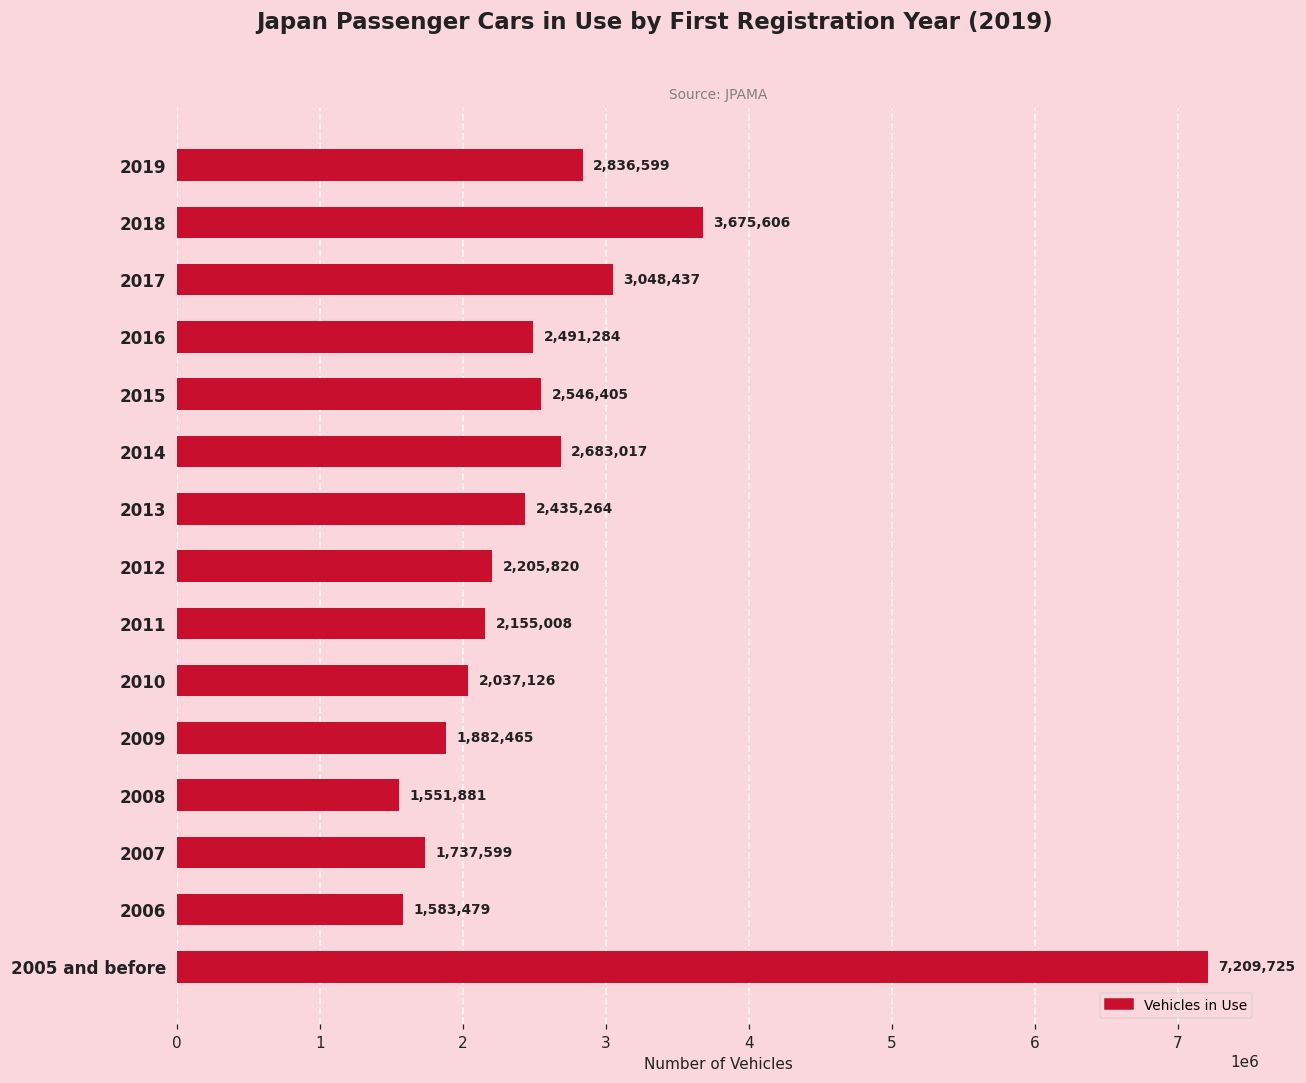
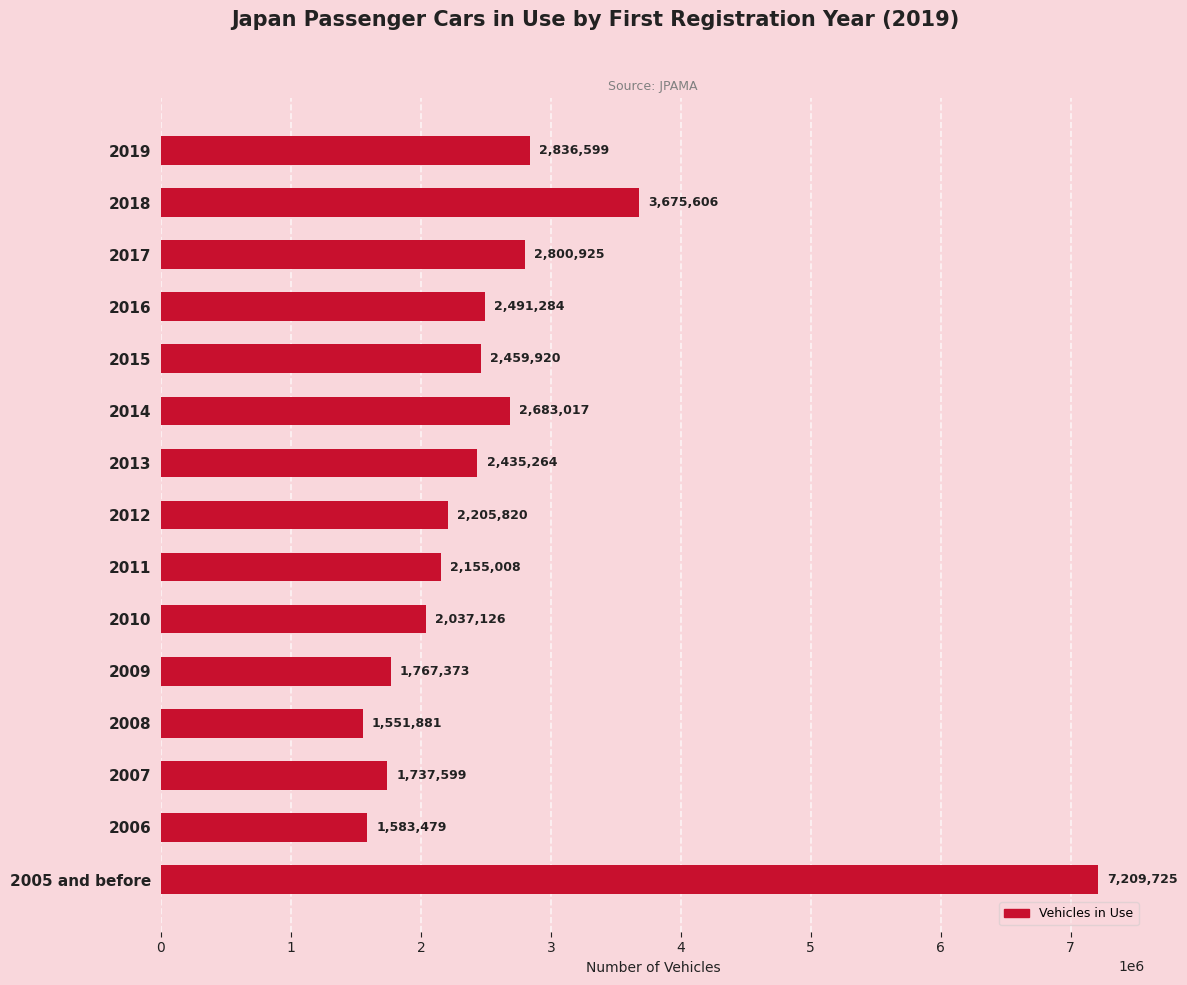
  {
    "2019": "2,836,599",
    "2018": "3,675,606",
-   "2017": "3,048,437",
+   "2017": "2,800,925",
    "2016": "2,491,284",
-   "2015": "2,546,405",
+   "2015": "2,459,920",
    "2014": "2,683,017",
    "2013": "2,435,264",
    "2012": "2,205,820",
    "2011": "2,155,008",
    "2010": "2,037,126",
-   "2009": "1,882,465",
+   "2009": "1,767,373",
    "2008": "1,551,881",
    "2007": "1,737,599",
    "2006": "1,583,479",
    "2005 and before": "7,209,725"
  }
